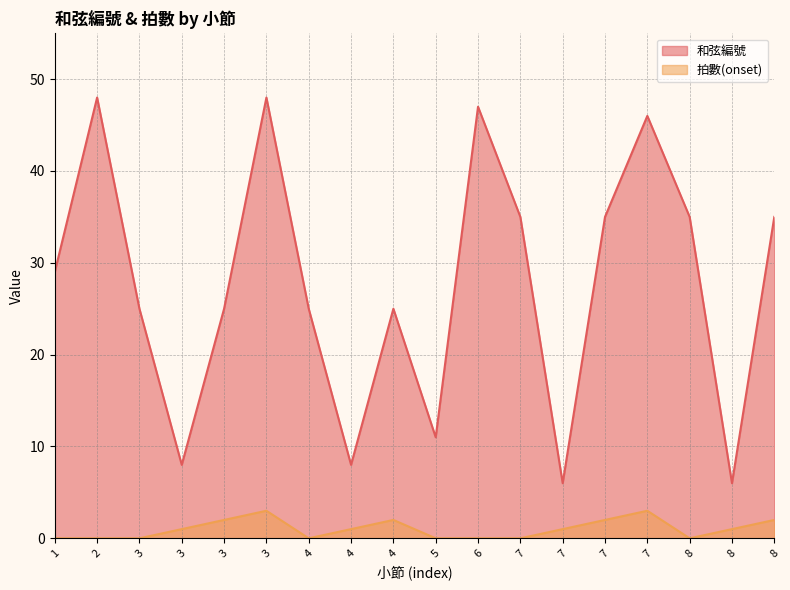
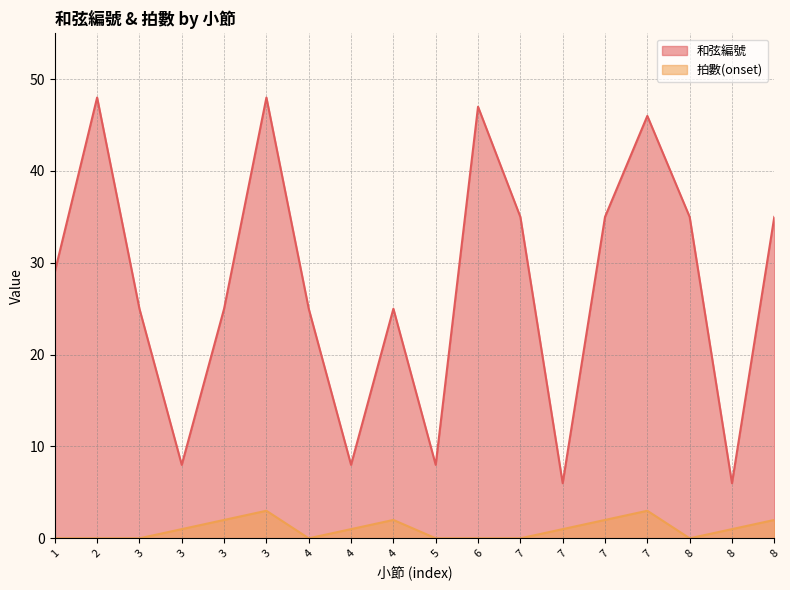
  {
    "和弦編號": {
      "1": 29,
      "2": 48,
-     "5": 11,
+     "5": 8,
      "6": 47
    },
    "拍數(onset)": {
      "1": 0,
      "2": 0,
      "5": 0,
      "6": 0
    }
  }
